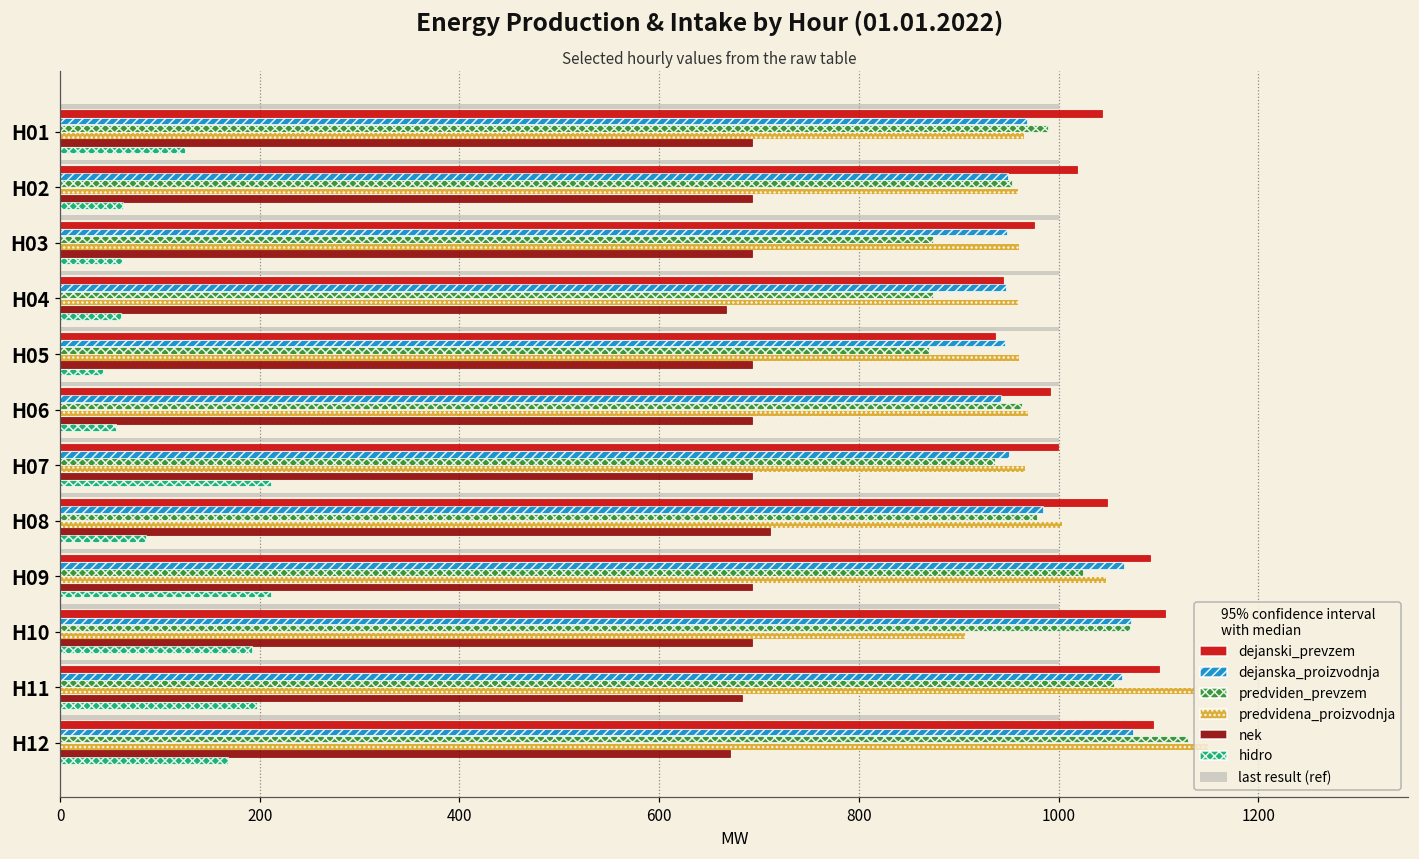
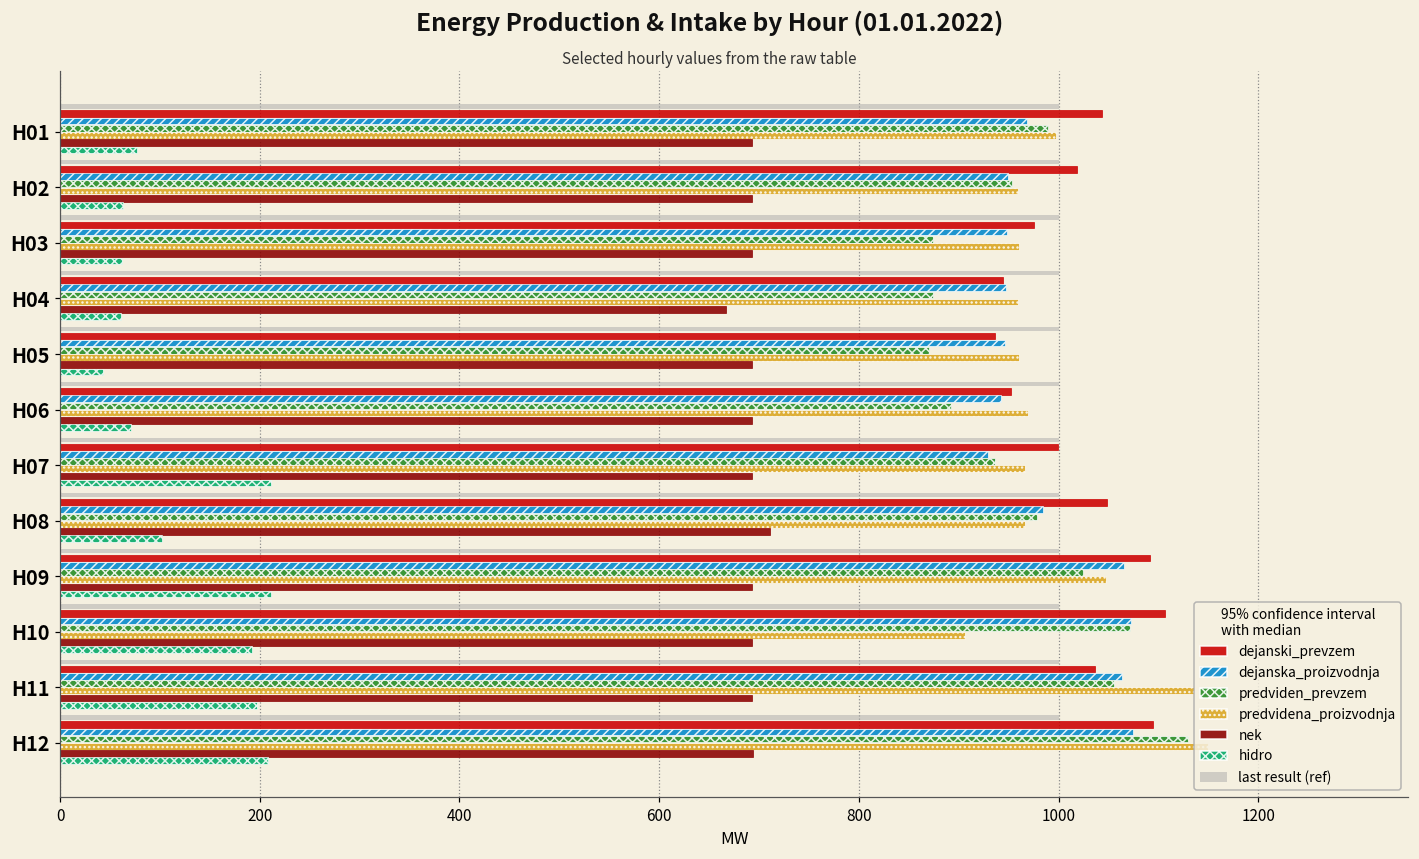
  {
    "dejanski_prevzem": {
      "H01": 1040,
      "H02": 1020,
      "H03": 980,
      "H04": 940,
      "H05": 940,
-     "H06": 990,
+     "H06": 950,
      "H07": 1000,
      "H08": 1050,
      "H09": 1090,
      "H10": 1110,
-     "H11": 1100,
+     "H11": 1040,
      "H12": 1100
    },
    "dejanska_proizvodnja": {
      "H01": 970,
      "H02": 950,
      "H03": 950,
      "H04": 950,
      "H05": 950,
      "H06": 940,
-     "H07": 950,
+     "H07": 930,
      "H08": 980,
      "H09": 1070,
      "H10": 1070,
      "H11": 1060,
      "H12": 1080
    },
    "predviden_prevzem": {
      "H01": 990,
      "H02": 950,
      "H03": 870,
      "H04": 870,
      "H05": 870,
-     "H06": 960,
+     "H06": 890,
      "H07": 940,
      "H08": 980,
      "H09": 1030,
      "H10": 1070,
      "H11": 1060,
      "H12": 1130
    },
    "predvidena_proizvodnja": {
-     "H01": 970,
+     "H01": 1000,
      "H02": 960,
      "H03": 960,
      "H04": 960,
      "H05": 960,
      "H06": 970,
      "H07": 970,
-     "H08": 1000,
+     "H08": 970,
      "H09": 1050,
      "H10": 910,
      "H11": 1140
    },
    "nek": {
      "H01": 690,
      "H02": 690,
      "H03": 690,
      "H04": 670,
      "H05": 690,
      "H06": 690,
      "H07": 690,
      "H08": 710,
      "H09": 690,
      "H10": 690,
-     "H11": 680,
-     "H12": 670
+     "H11": 690,
+     "H12": 690
    },
    "hidro": {
-     "H01": 130,
+     "H01": 80,
      "H02": 60,
      "H03": 60,
      "H04": 60,
      "H05": 40,
-     "H06": 60,
+     "H06": 70,
      "H07": 210,
-     "H08": 90,
+     "H08": 100,
      "H09": 210,
      "H10": 190,
      "H11": 200,
-     "H12": 170
+     "H12": 210
    }
  }
